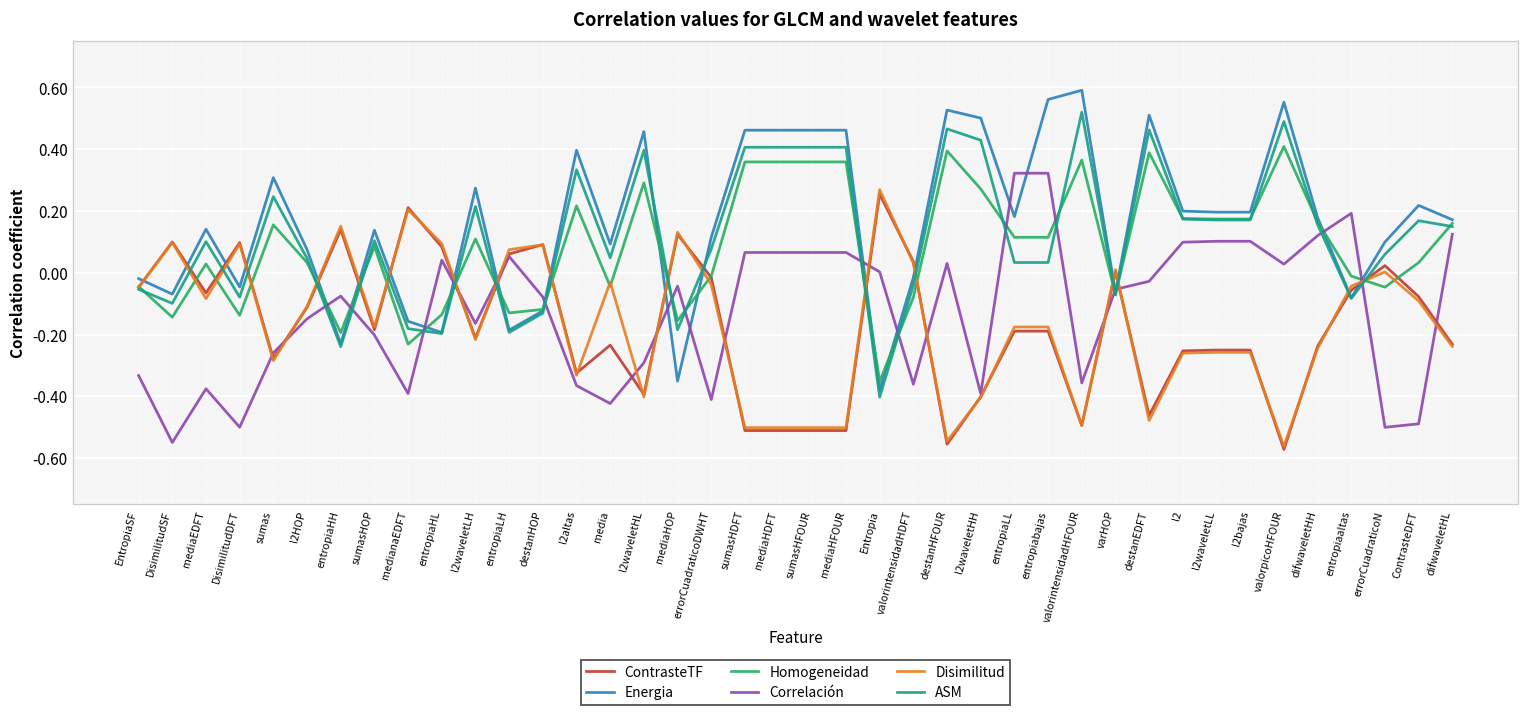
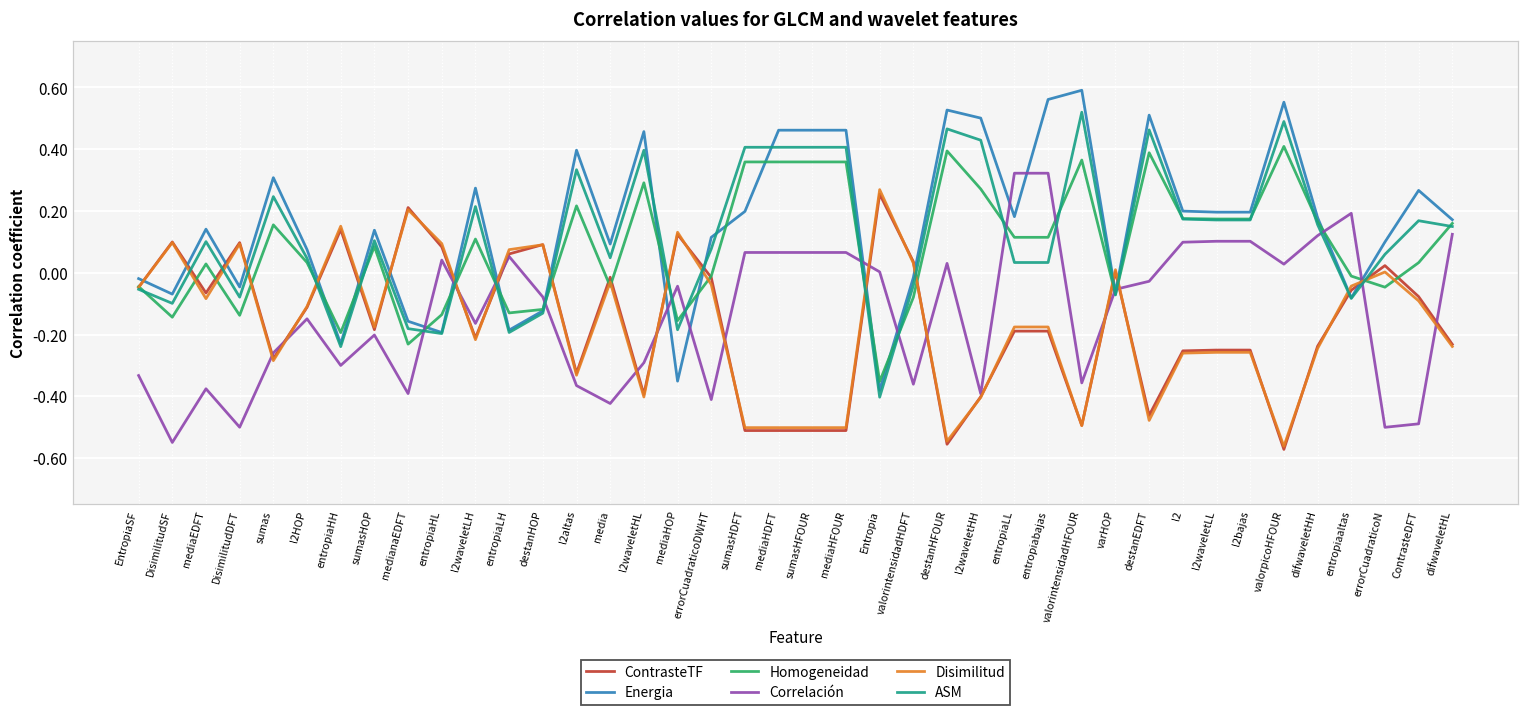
  {
    "ContrasteTF": {
      "mediaEDFT": -0.07,
      "entropiaHH": 0.14,
      "entropiaHL": 0.08,
-     "media": -0.23,
+     "media": -0.01,
      "sumasHDFT": -0.51,
      "mediaHDFT": -0.51,
      "sumasHFOUR": -0.51,
      "mediaHFOUR": -0.51,
      "Entropia": 0.25,
      "destanHFOUR": -0.56,
      "entropiaLL": -0.19,
      "entropiabajas": -0.19,
      "destanEDFT": -0.46,
      "valorpicoHFOUR": -0.57,
      "entropiaaltas": -0.06,
      "errorCuadraticoN": 0.02,
      "ContrasteDFT": -0.08
    },
    "Energia": {
      "EntropiaSF": -0.02,
      "DisimilitudSF": -0.07,
      "mediaEDFT": 0.14,
      "DisimilitudDFT": -0.05,
      "sumas": 0.31,
      "l2HOP": 0.08,
      "sumasHOP": 0.14,
      "medianaEDFT": -0.16,
      "l2waveletLH": 0.27,
      "l2altas": 0.40,
      "media": 0.09,
      "l2waveletHL": 0.46,
      "mediaHOP": -0.35,
      "errorCuadraticoDWHT": 0.11,
-     "sumasHDFT": 0.46,
+     "sumasHDFT": 0.20,
      "mediaHDFT": 0.46,
      "sumasHFOUR": 0.46,
      "mediaHFOUR": 0.46,
      "Entropia": -0.38,
      "valorintensidadHDFT": -0.02,
      "destanHFOUR": 0.53,
      "l2waveletHH": 0.50,
      "entropiaLL": 0.18,
      "entropiabajas": 0.56,
      "valorintensidadHFOUR": 0.59,
      "destanEDFT": 0.51,
      "l2": 0.20,
      "l2waveletLL": 0.20,
      "l2bajas": 0.20,
      "valorpicoHFOUR": 0.55,
      "difwaveletHH": 0.18,
      "errorCuadraticoN": 0.10,
-     "ContrasteDFT": 0.22,
+     "ContrasteDFT": 0.27,
      "difwaveletHL": 0.17
    },
    "Correlación": {
      "EntropiaSF": -0.33,
      "DisimilitudSF": -0.55,
      "mediaEDFT": -0.38,
      "DisimilitudDFT": -0.50,
      "sumas": -0.26,
      "l2HOP": -0.15,
-     "entropiaHH": -0.08,
+     "entropiaHH": -0.30,
      "sumasHOP": -0.20,
      "medianaEDFT": -0.39,
      "entropiaHL": 0.04,
      "l2waveletLH": -0.16,
      "destanHOP": -0.08,
      "l2altas": -0.37,
      "media": -0.42,
      "l2waveletHL": -0.29,
      "mediaHOP": -0.04,
      "errorCuadraticoDWHT": -0.41,
      "sumasHDFT": 0.07,
      "mediaHDFT": 0.07,
      "sumasHFOUR": 0.07,
      "mediaHFOUR": 0.07,
      "Entropia": 0.00,
      "valorintensidadHDFT": -0.36,
      "destanHFOUR": 0.03,
      "l2waveletHH": -0.39,
      "entropiaLL": 0.32,
      "entropiabajas": 0.32,
      "valorintensidadHFOUR": -0.36,
      "varHOP": -0.05,
      "destanEDFT": -0.03,
      "l2": 0.10,
      "l2waveletLL": 0.10,
      "l2bajas": 0.10,
      "valorpicoHFOUR": 0.03,
      "difwaveletHH": 0.12,
      "entropiaaltas": 0.19,
      "errorCuadraticoN": -0.50,
      "ContrasteDFT": -0.49,
      "difwaveletHL": 0.12
    },
    "Disimilitud": {
      "mediaEDFT": -0.08,
      "entropiaHH": 0.15,
      "entropiaHL": 0.09,
      "entropiaLH": 0.07,
      "media": -0.03,
      "errorCuadraticoDWHT": -0.04,
      "sumasHDFT": -0.50,
      "mediaHDFT": -0.50,
      "sumasHFOUR": -0.50,
      "mediaHFOUR": -0.50,
      "Entropia": 0.27,
      "destanHFOUR": -0.55,
      "entropiaLL": -0.18,
      "entropiabajas": -0.18,
      "destanEDFT": -0.48,
      "valorpicoHFOUR": -0.56,
      "entropiaaltas": -0.04,
      "errorCuadraticoN": 0.00,
      "ContrasteDFT": -0.09
    }
  }
